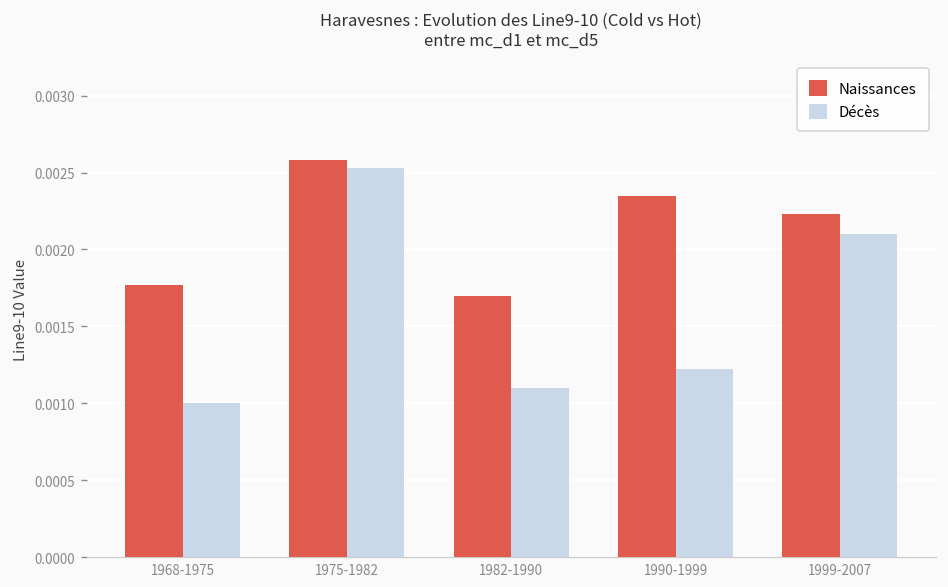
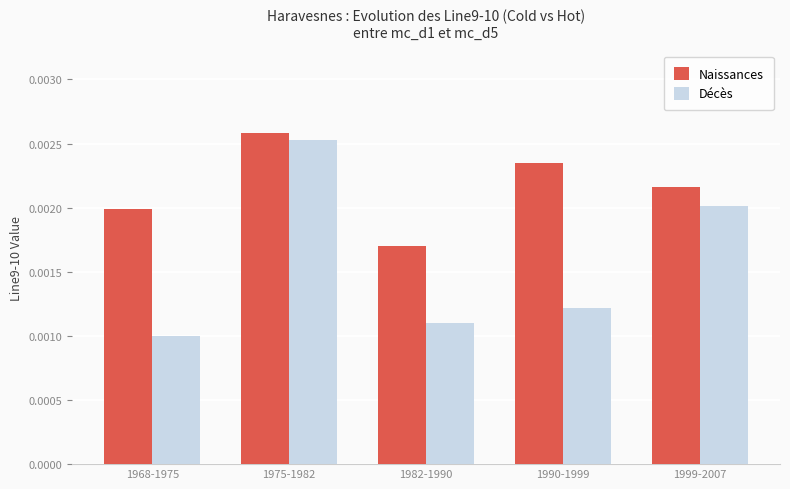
  {
    "Naissances": {
-     "1968-1975": 0.00177,
+     "1968-1975": 0.00199,
      "1975-1982": 0.00258,
      "1982-1990": 0.00170,
      "1990-1999": 0.00235,
-     "1999-2007": 0.00223
+     "1999-2007": 0.00216
    },
    "Décès": {
      "1968-1975": 0.00100,
      "1975-1982": 0.00253,
      "1982-1990": 0.00110,
      "1990-1999": 0.00122,
-     "1999-2007": 0.00210
+     "1999-2007": 0.00201
    }
  }
